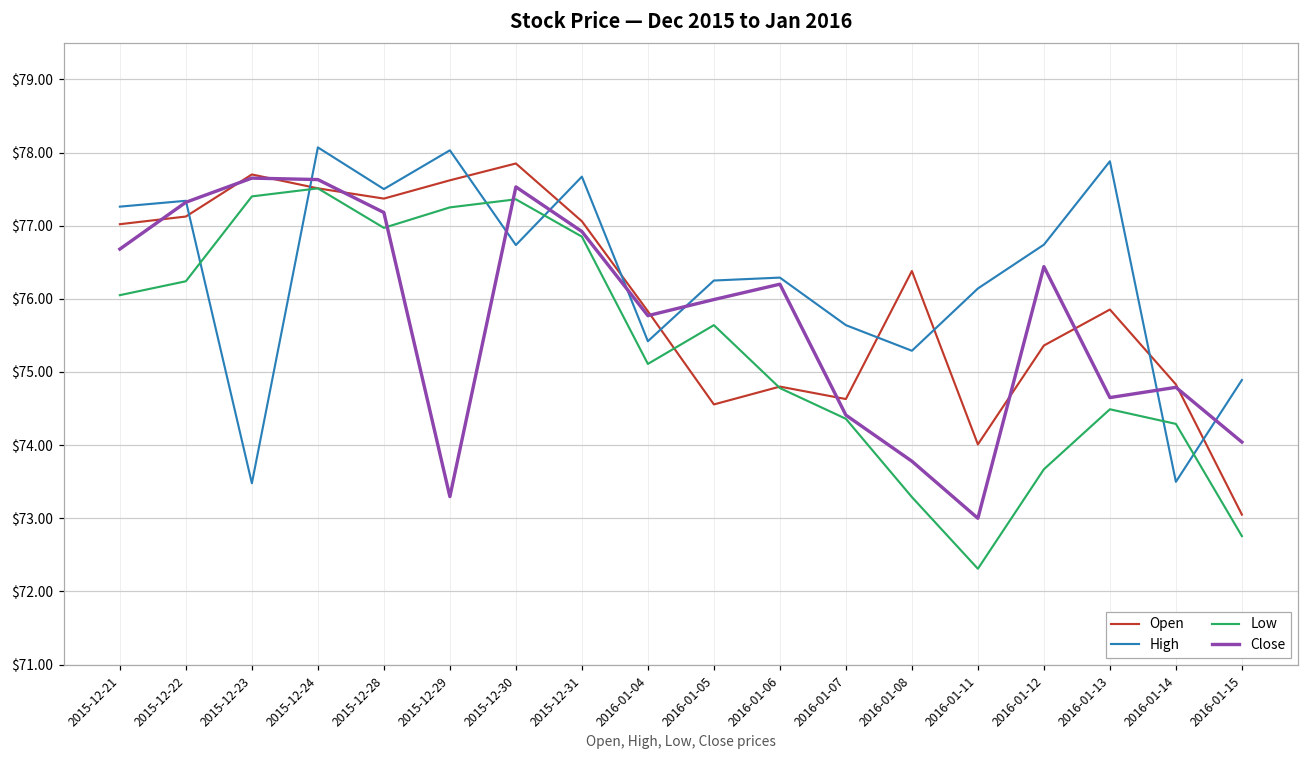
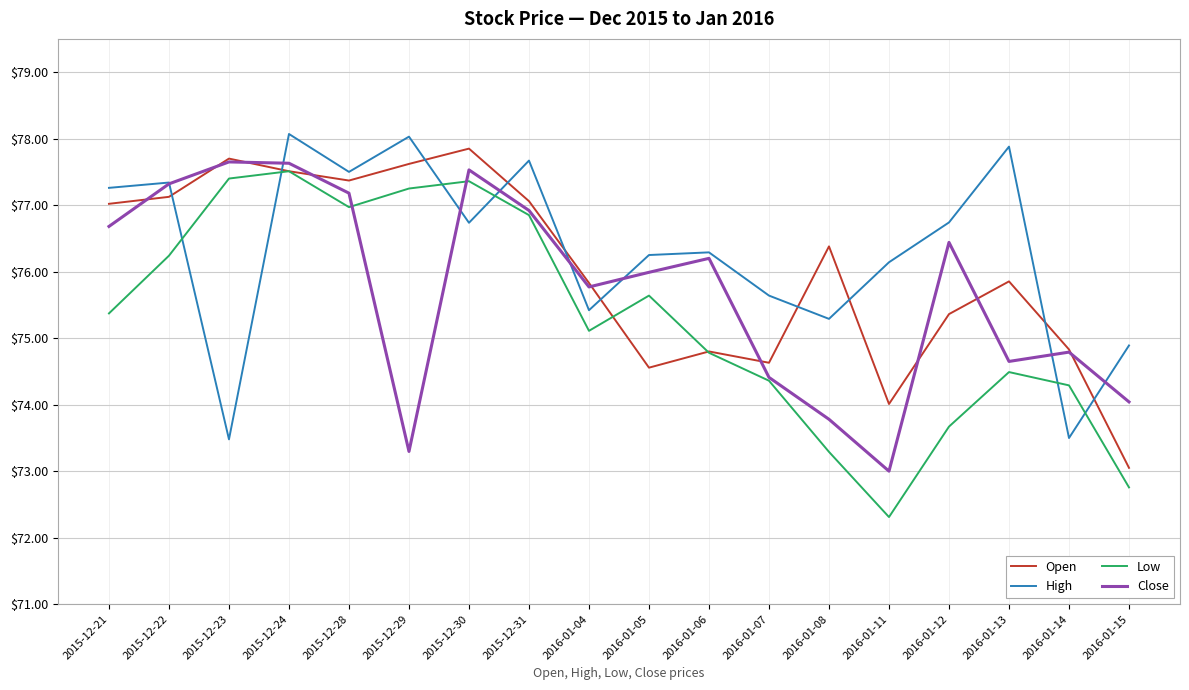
  {
    "Open": {
      "2015-12-21": "$77.0",
      "2015-12-22": "$77.1",
      "2015-12-23": "$77.7",
      "2015-12-28": "$77.4",
      "2015-12-29": "$77.6",
      "2015-12-30": "$77.8",
      "2015-12-31": "$77.1",
      "2016-01-04": "$75.8",
      "2016-01-05": "$74.6",
      "2016-01-07": "$74.6",
      "2016-01-08": "$76.4",
      "2016-01-11": "$74.0",
      "2016-01-12": "$75.4",
      "2016-01-13": "$75.9",
      "2016-01-14": "$74.8",
      "2016-01-15": "$73.1"
    },
    "High": {
      "2015-12-21": "$77.3",
      "2015-12-23": "$73.5",
      "2015-12-24": "$78.1",
      "2015-12-28": "$77.5",
      "2015-12-29": "$78.0",
      "2015-12-30": "$76.7",
      "2015-12-31": "$77.7",
      "2016-01-04": "$75.4",
      "2016-01-05": "$76.3",
      "2016-01-06": "$76.3",
      "2016-01-07": "$75.6",
      "2016-01-08": "$75.3",
      "2016-01-11": "$76.1",
      "2016-01-12": "$76.7",
      "2016-01-13": "$77.9",
      "2016-01-14": "$73.5",
      "2016-01-15": "$74.9"
    },
    "Low": {
-     "2015-12-21": "$76.1",
+     "2015-12-21": "$75.4",
      "2015-12-22": "$76.2",
      "2015-12-23": "$77.4",
      "2015-12-28": "$77.0",
      "2015-12-29": "$77.3",
      "2015-12-30": "$77.4",
      "2015-12-31": "$76.8",
      "2016-01-04": "$75.1",
      "2016-01-05": "$75.6",
      "2016-01-07": "$74.4",
      "2016-01-08": "$73.3",
      "2016-01-11": "$72.3",
      "2016-01-12": "$73.7",
      "2016-01-13": "$74.5",
      "2016-01-14": "$74.3",
      "2016-01-15": "$72.8"
    },
    "Close": {
      "2015-12-21": "$76.7",
      "2015-12-23": "$77.7",
      "2015-12-24": "$77.6",
      "2015-12-28": "$77.2",
      "2015-12-29": "$73.3",
      "2015-12-30": "$77.5",
      "2015-12-31": "$76.9",
      "2016-01-04": "$75.8",
      "2016-01-05": "$76.0",
      "2016-01-06": "$76.2",
      "2016-01-07": "$74.4",
      "2016-01-08": "$73.8",
      "2016-01-11": "$73.0",
      "2016-01-12": "$76.4",
      "2016-01-13": "$74.7",
      "2016-01-14": "$74.8",
      "2016-01-15": "$74.0"
    }
  }
